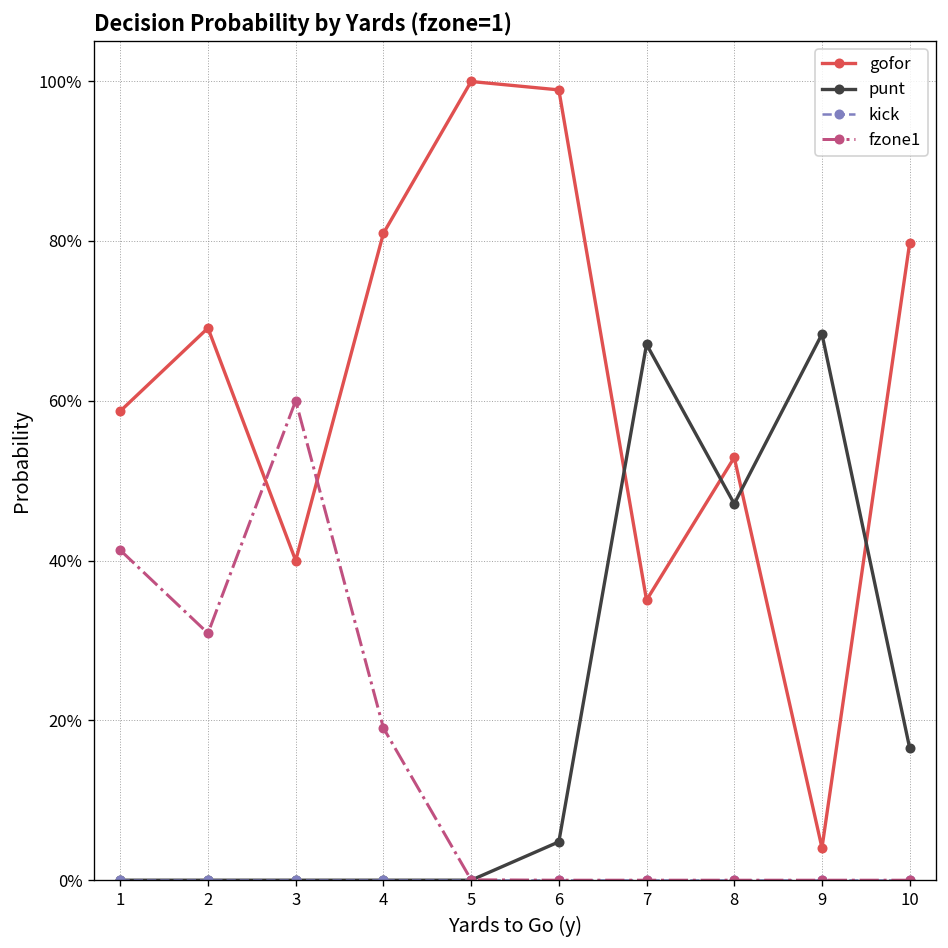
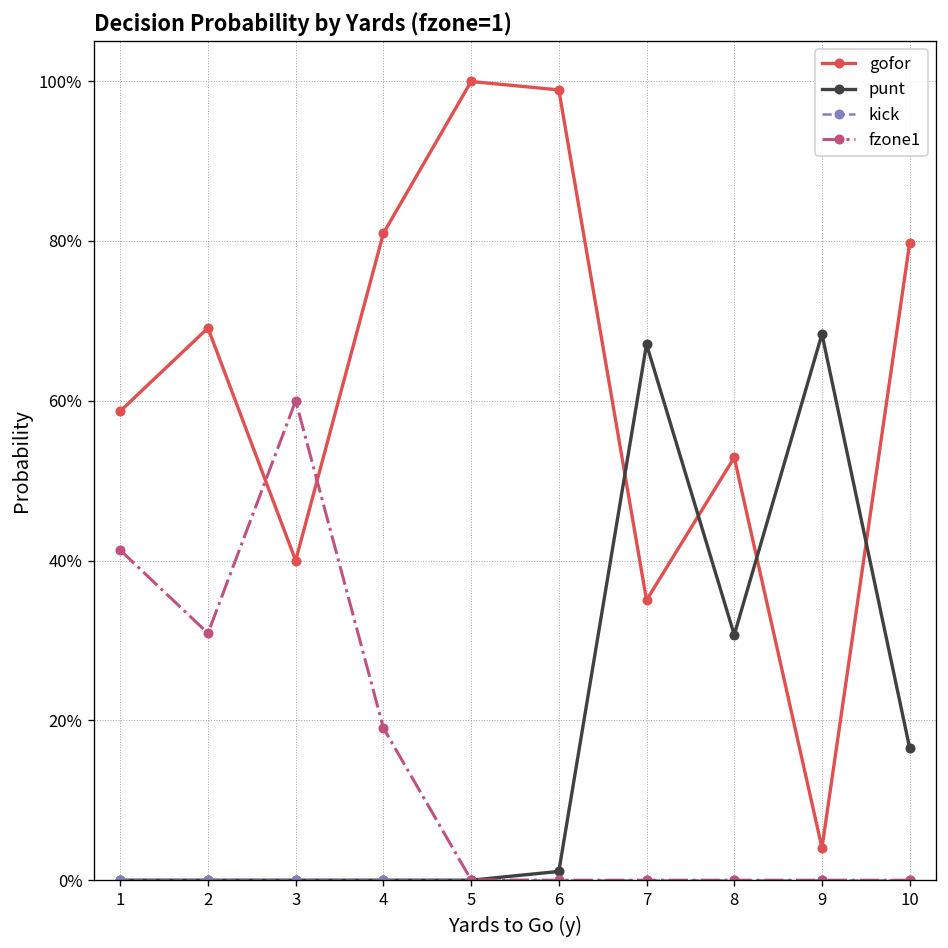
  {
    "punt": {
-     "6": "5%",
+     "6": "1%",
      "7": "67%",
-     "8": "47%",
+     "8": "31%",
      "9": "68%",
      "10": "17%"
    }
  }
